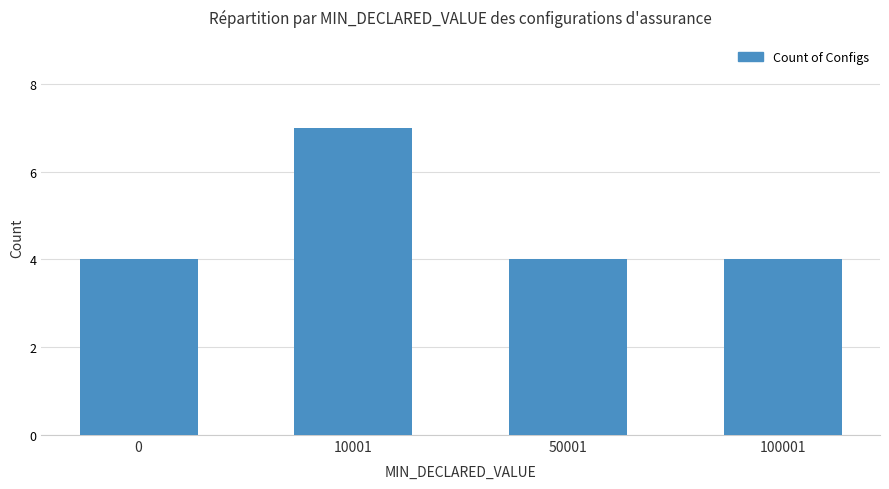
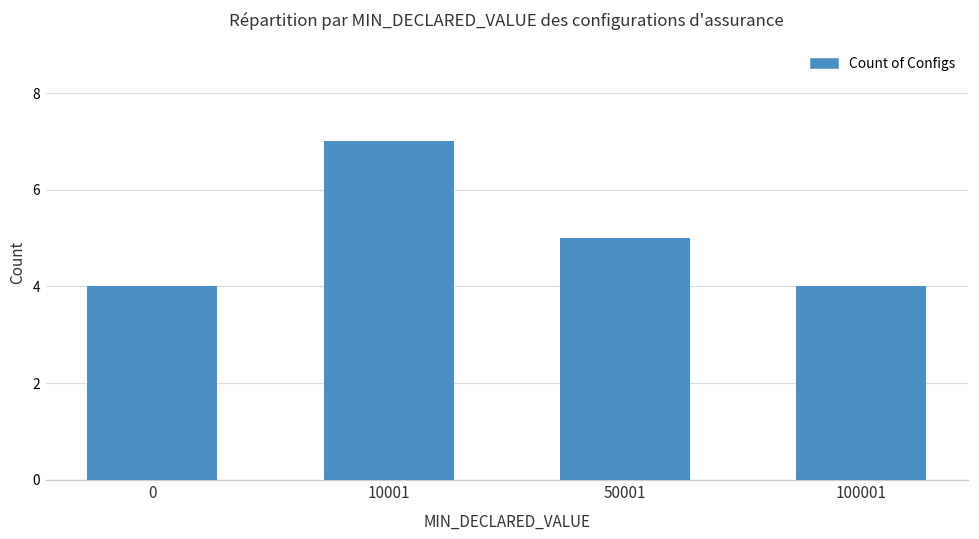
  {
    "0": 4,
    "10001": 7,
-   "50001": 4,
+   "50001": 5,
    "100001": 4
  }
